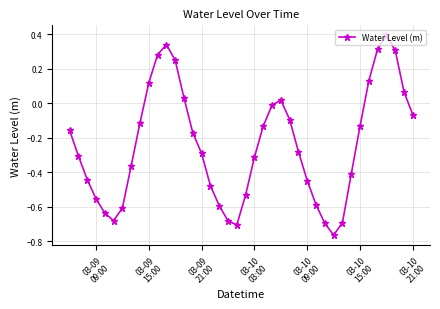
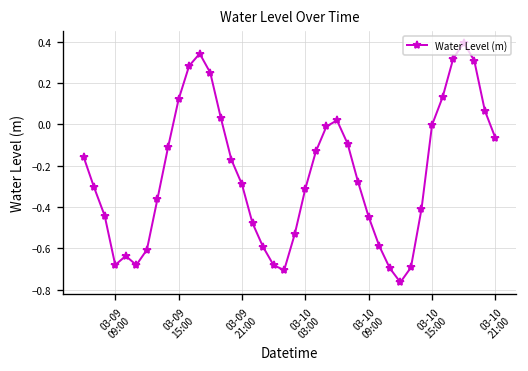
  {
-   "03-09 09:00": -0.55,
+   "03-09 09:00": -0.68,
    "03-09 15:00": 0.12,
    "03-09 21:00": -0.29,
    "03-10 03:00": -0.31,
    "03-10 09:00": -0.45,
-   "03-10 15:00": -0.13,
+   "03-10 15:00": 0.00,
    "03-10 21:00": -0.07
  }
